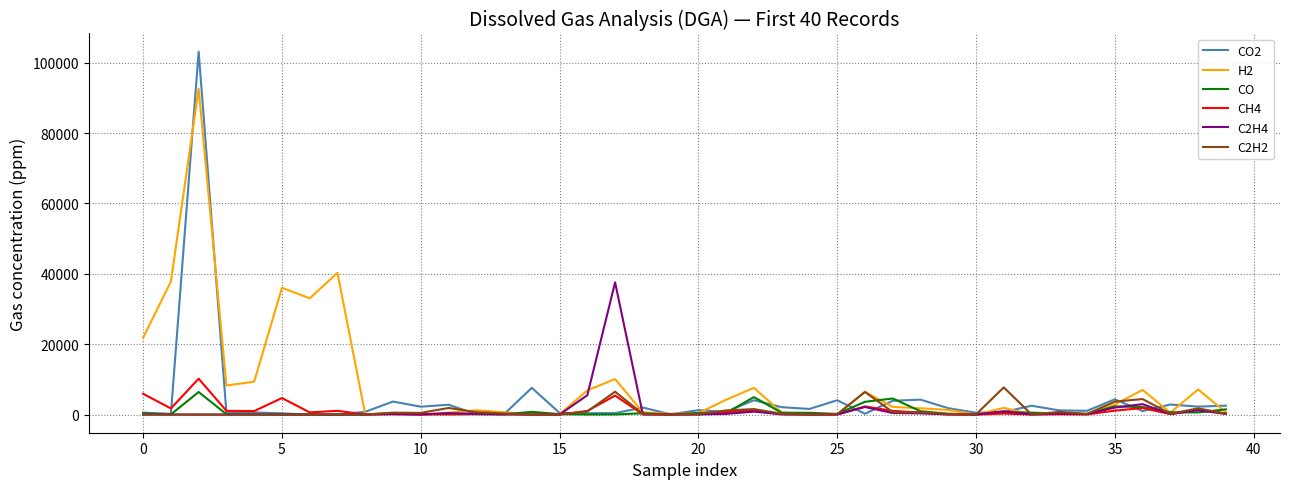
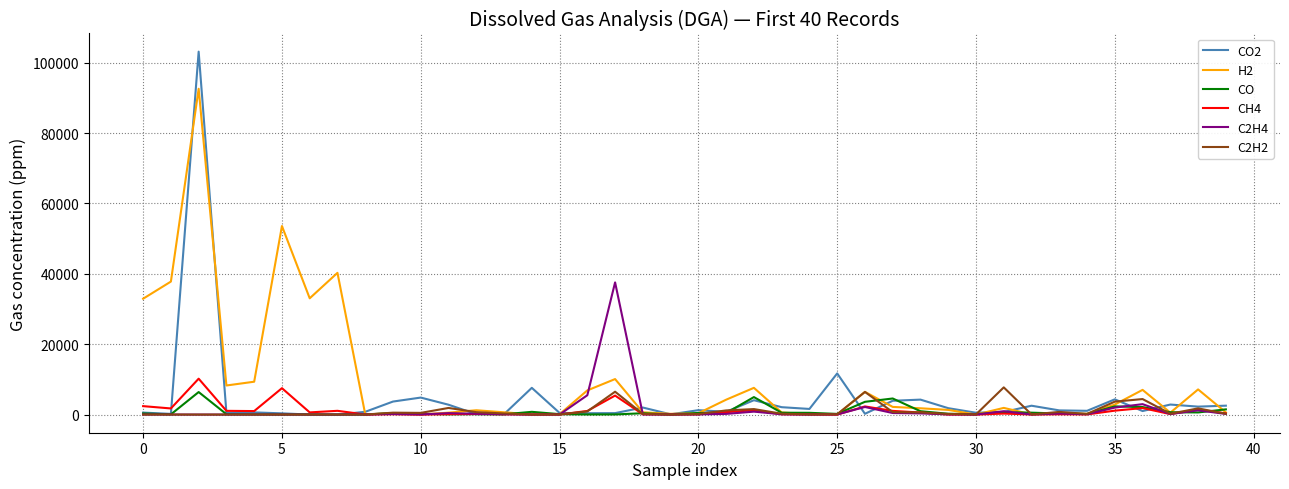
  {
    "CO2": {
-     "10": 2000,
+     "10": 5000,
      "20": 1000,
-     "25": 4000
+     "25": 12000
    },
    "H2": {
-     "0": 22000,
-     "5": 36000
+     "0": 33000,
+     "5": 54000
    },
    "CH4": {
-     "0": 6000,
-     "5": 5000,
+     "0": 2000,
+     "5": 8000,
      "35": 1000
    }
  }
